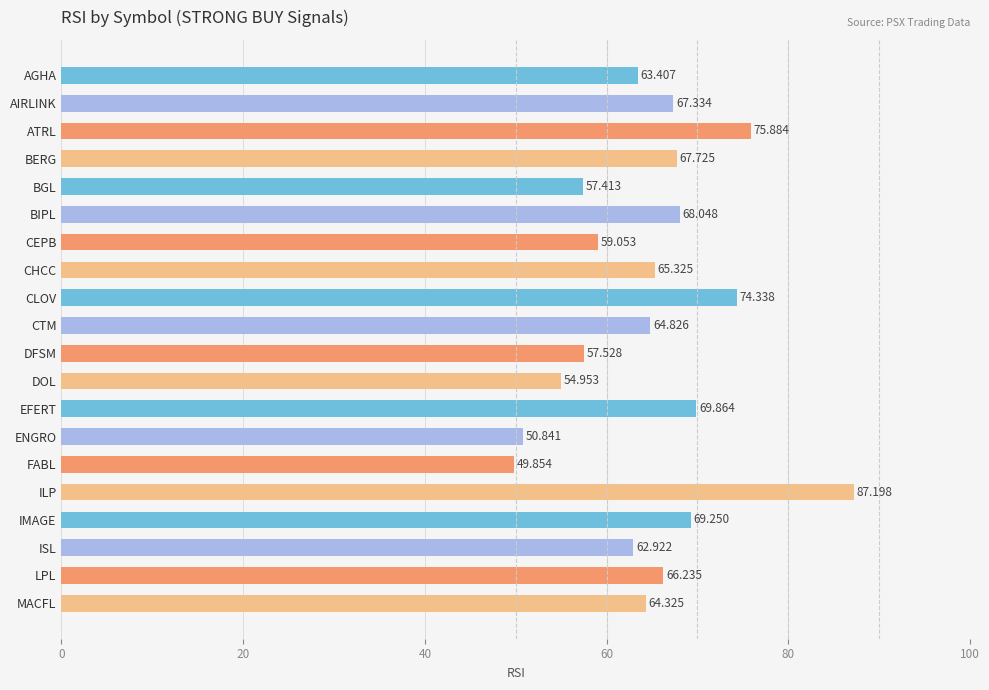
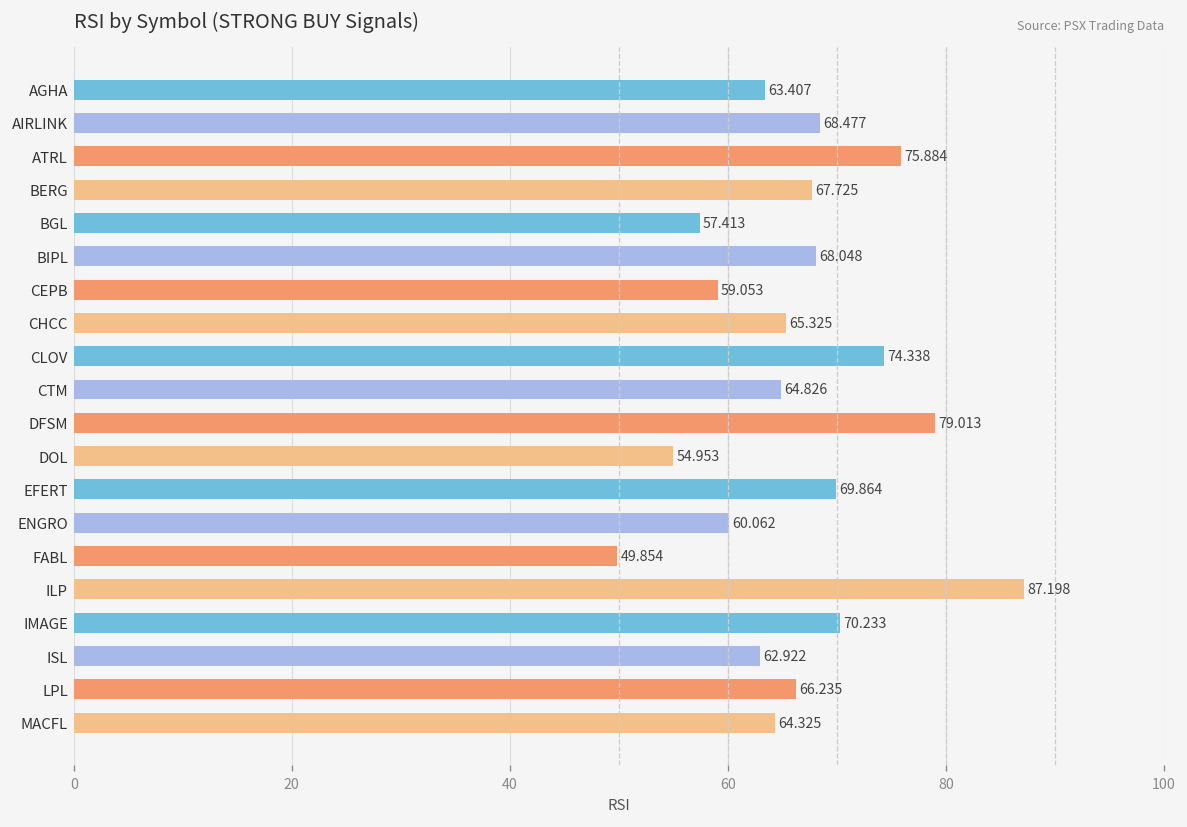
  {
    "AGHA": 63.407,
-   "AIRLINK": 67.334,
+   "AIRLINK": 68.477,
    "ATRL": 75.884,
    "BERG": 67.725,
    "BGL": 57.413,
    "BIPL": 68.048,
    "CEPB": 59.053,
    "CHCC": 65.325,
    "CLOV": 74.338,
    "CTM": 64.826,
-   "DFSM": 57.528,
+   "DFSM": 79.013,
    "DOL": 54.953,
    "EFERT": 69.864,
-   "ENGRO": 50.841,
+   "ENGRO": 60.062,
    "FABL": 49.854,
    "ILP": 87.198,
-   "IMAGE": 69.250,
+   "IMAGE": 70.233,
    "ISL": 62.922,
    "LPL": 66.235,
    "MACFL": 64.325
  }
